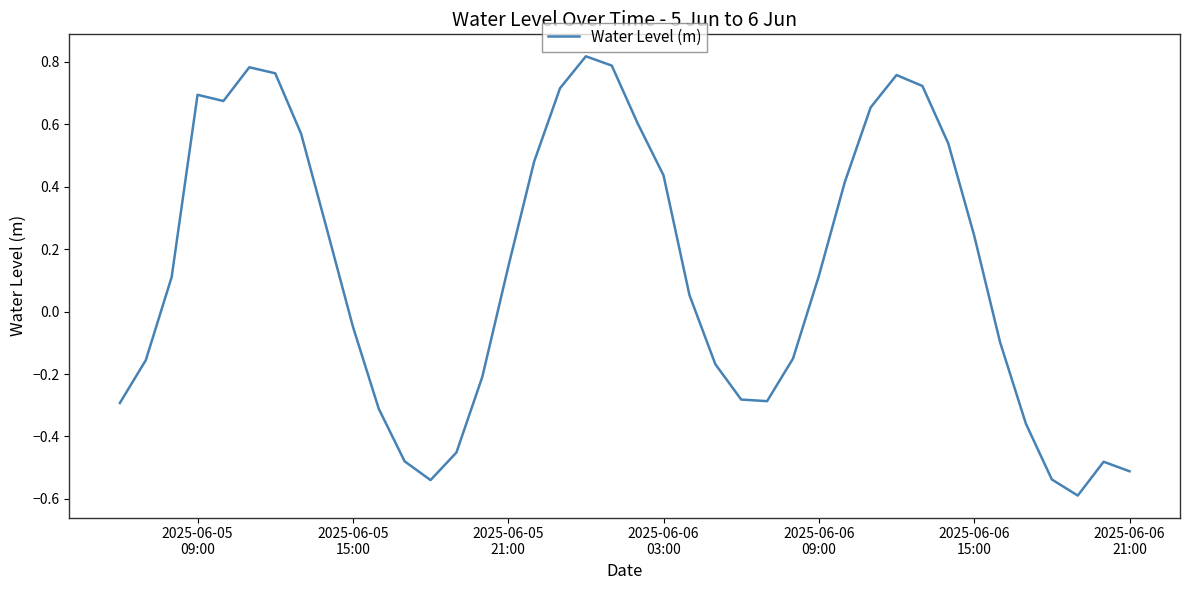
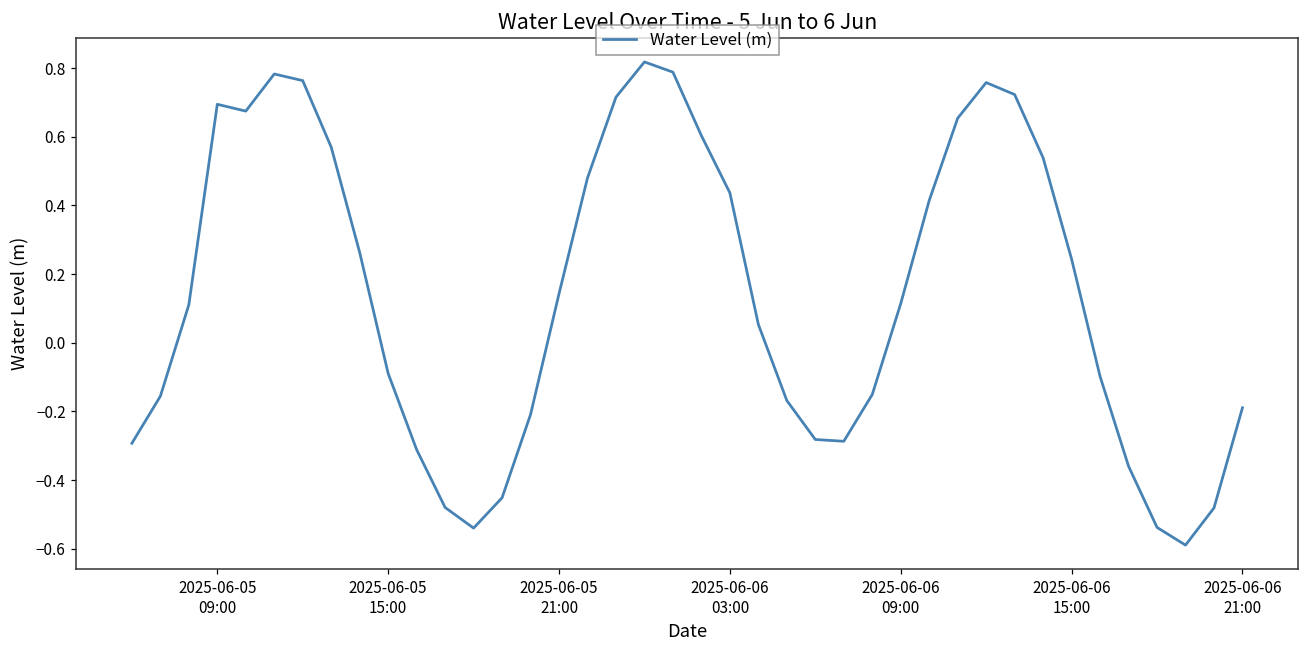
  {
    "2025-06-05 09:00": 0.69,
-   "2025-06-05 15:00": -0.05,
+   "2025-06-05 15:00": -0.09,
    "2025-06-05 21:00": 0.14,
    "2025-06-06 03:00": 0.44,
    "2025-06-06 09:00": 0.11,
    "2025-06-06 15:00": 0.24,
-   "2025-06-06 21:00": -0.51
+   "2025-06-06 21:00": -0.19
  }
